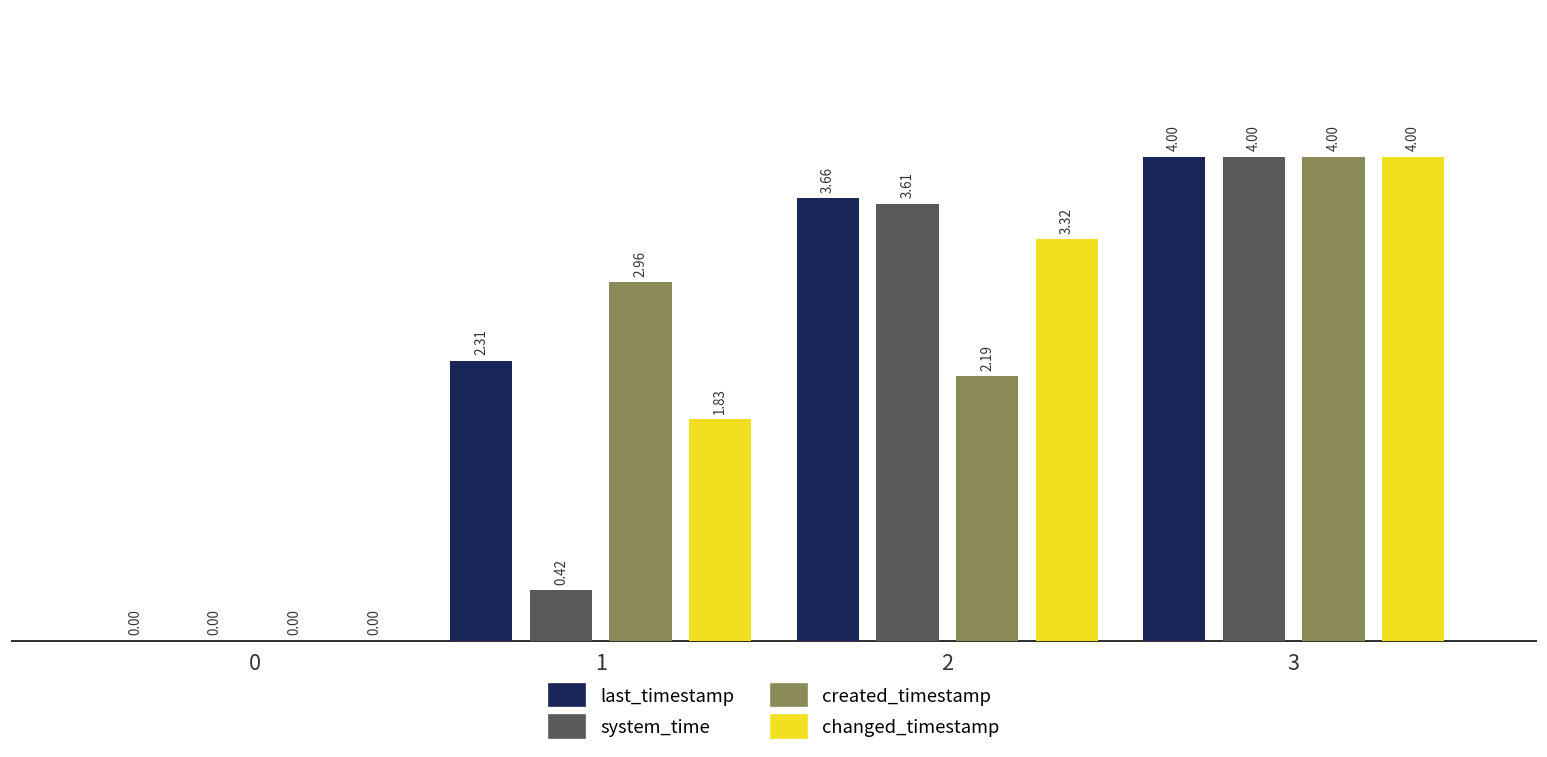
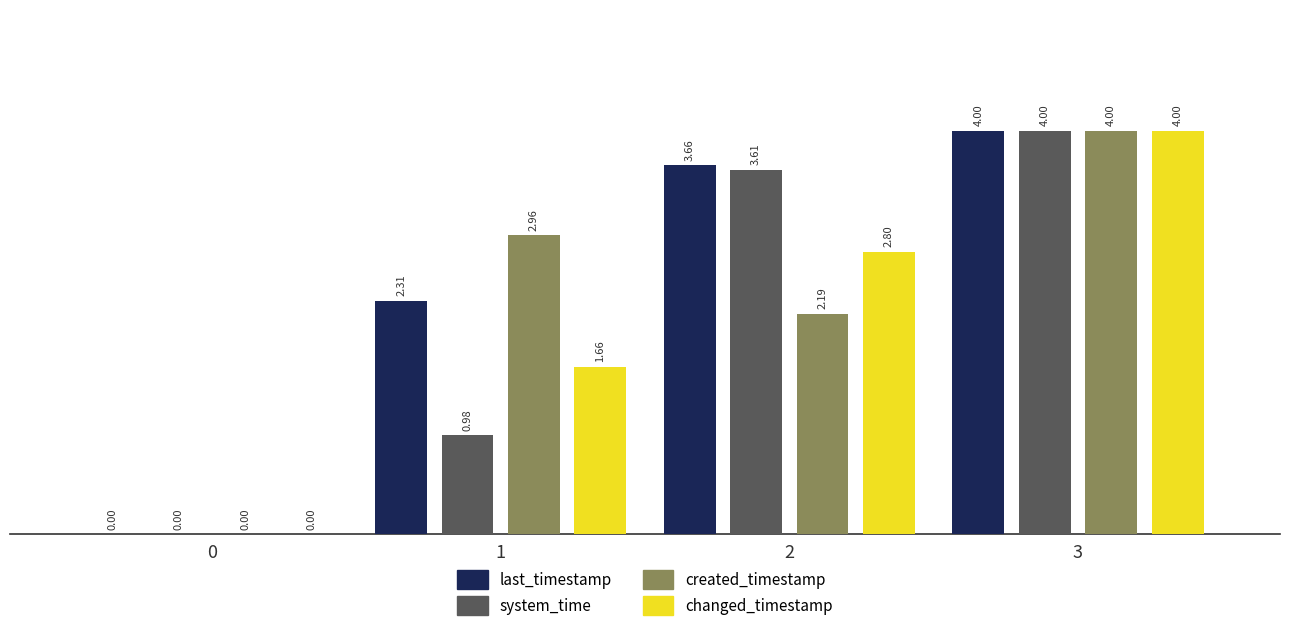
  {
    "last_timestamp": {
      "0": 0.00,
      "1": 2.31,
      "2": 3.66,
      "3": 4.00
    },
    "system_time": {
      "0": 0.00,
-     "1": 0.42,
+     "1": 0.98,
      "2": 3.61,
      "3": 4.00
    },
    "created_timestamp": {
      "0": 0.00,
      "1": 2.96,
      "2": 2.19,
      "3": 4.00
    },
    "changed_timestamp": {
      "0": 0.00,
-     "1": 1.83,
-     "2": 3.32,
+     "1": 1.66,
+     "2": 2.80,
      "3": 4.00
    }
  }
